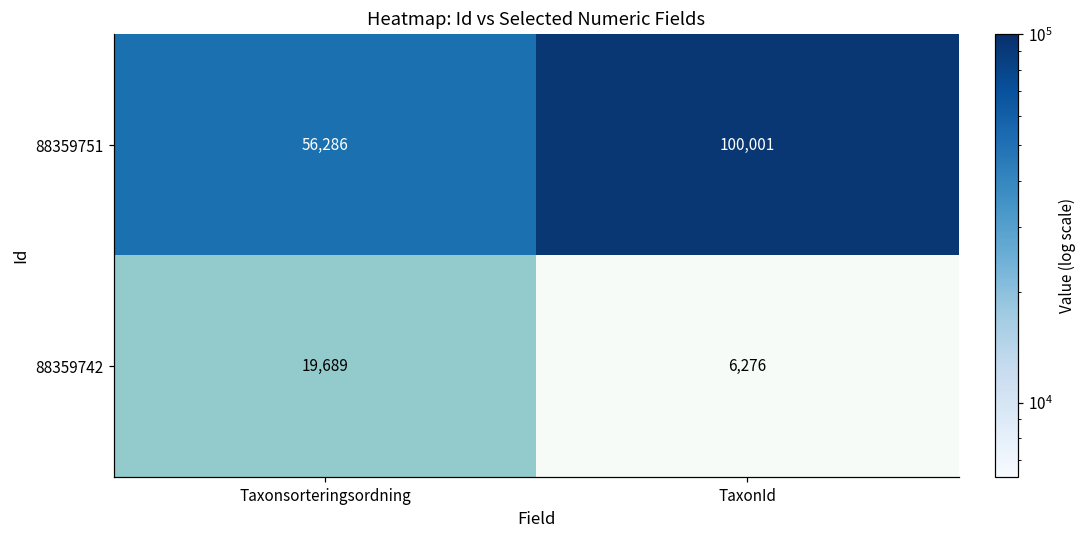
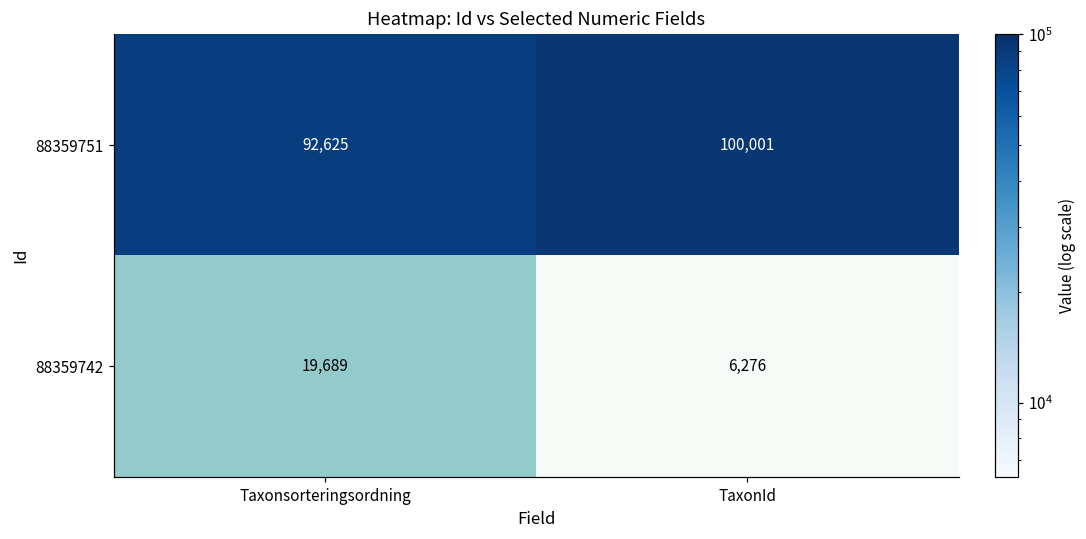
  {
    "88359751": {
-     "Taxonsorteringsordning": "56,286",
+     "Taxonsorteringsordning": "92,625",
      "TaxonId": "100,001"
    },
    "88359742": {
      "Taxonsorteringsordning": "19,689",
      "TaxonId": "6,276"
    }
  }
